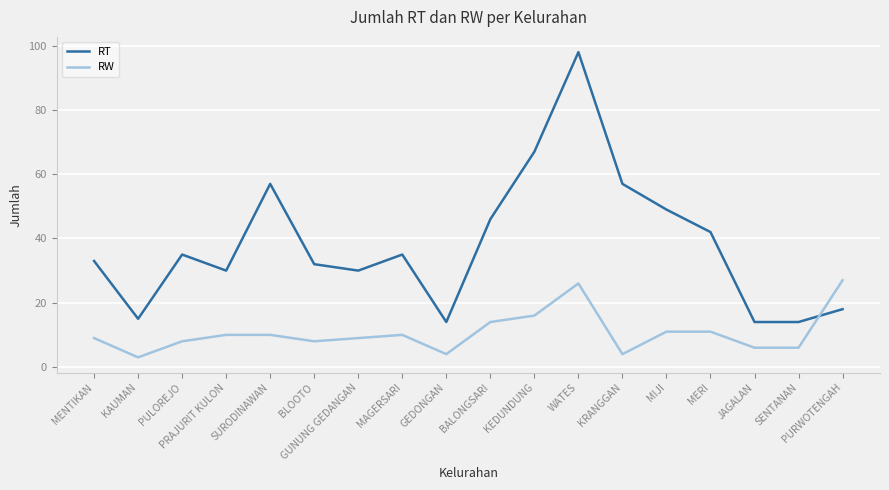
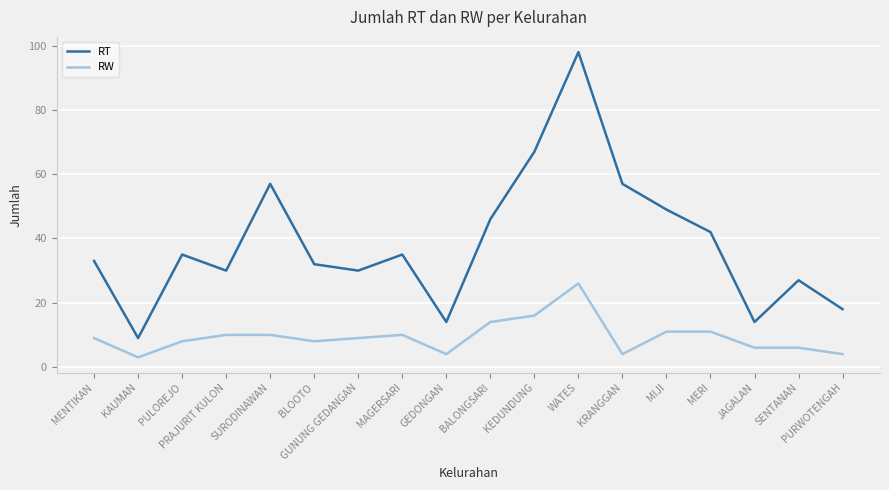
  {
    "RT": {
      "MENTIKAN": 33,
-     "KAUMAN": 15,
+     "KAUMAN": 9,
      "PULOREJO": 35,
      "PRAJURIT KULON": 30,
      "SURODINAWAN": 57,
      "BLOOTO": 32,
      "GUNUNG GEDANGAN": 30,
      "MAGERSARI": 35,
      "GEDONGAN": 14,
      "BALONGSARI": 46,
      "KEDUNDUNG": 67,
      "WATES": 98,
      "KRANGGAN": 57,
      "MIJI": 49,
      "MERI": 42,
      "JAGALAN": 14,
-     "SENTANAN": 14,
+     "SENTANAN": 27,
      "PURWOTENGAH": 18
    },
    "RW": {
      "MENTIKAN": 9,
      "KAUMAN": 3,
      "PULOREJO": 8,
      "PRAJURIT KULON": 10,
      "SURODINAWAN": 10,
      "BLOOTO": 8,
      "GUNUNG GEDANGAN": 9,
      "MAGERSARI": 10,
      "GEDONGAN": 4,
      "BALONGSARI": 14,
      "KEDUNDUNG": 16,
      "WATES": 26,
      "KRANGGAN": 4,
      "MIJI": 11,
      "MERI": 11,
      "JAGALAN": 6,
      "SENTANAN": 6,
-     "PURWOTENGAH": 27
+     "PURWOTENGAH": 4
    }
  }
